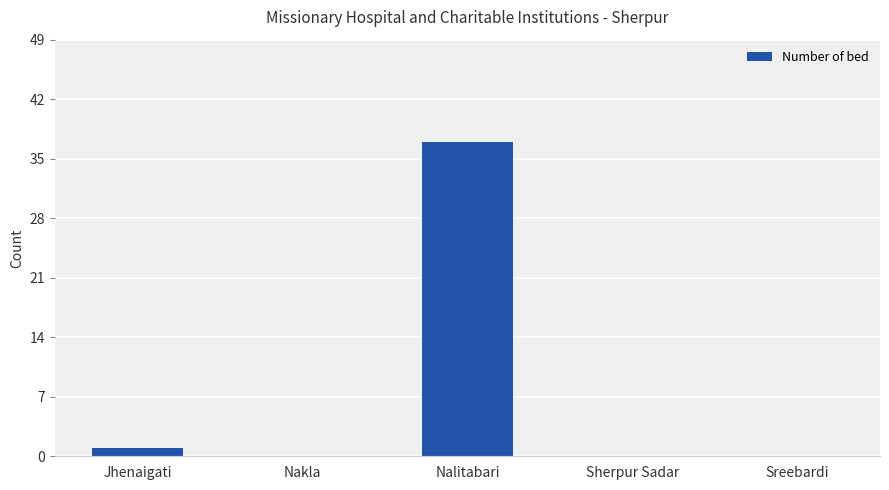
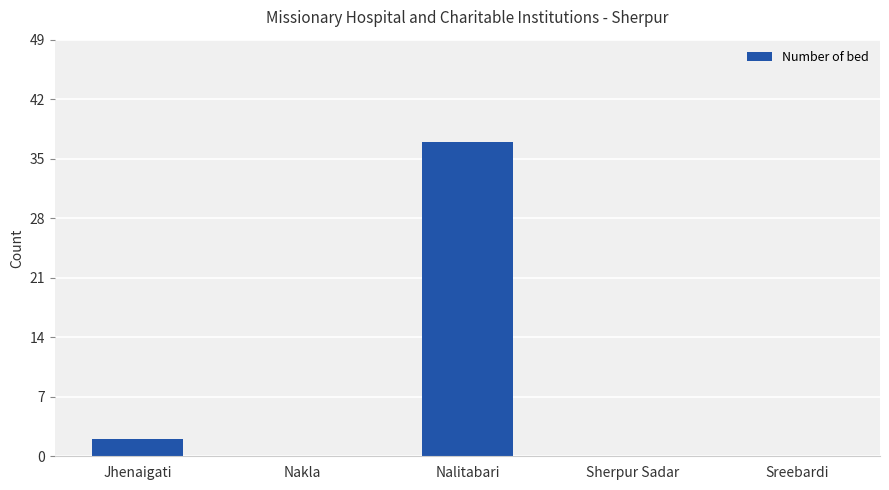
  {
-   "Jhenaigati": 1,
+   "Jhenaigati": 2,
    "Nakla": 0,
    "Nalitabari": 37,
    "Sherpur Sadar": 0,
    "Sreebardi": 0
  }
